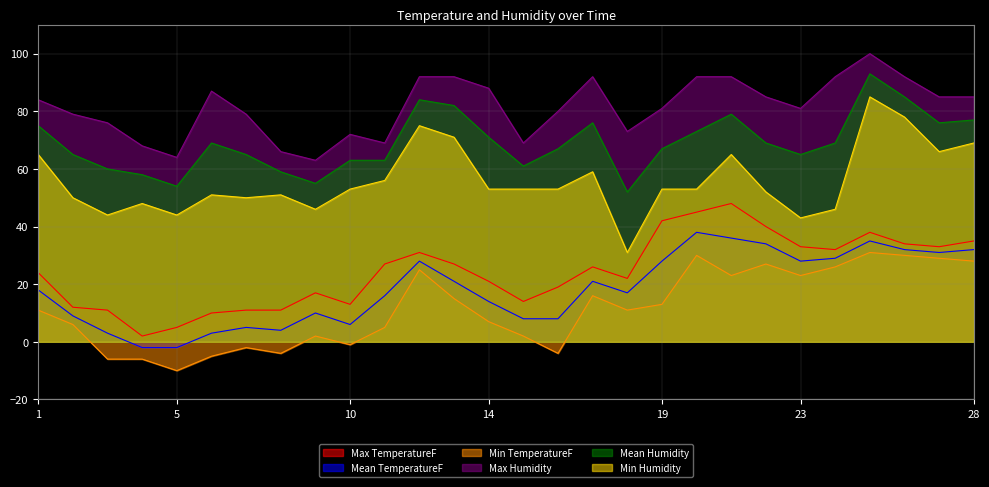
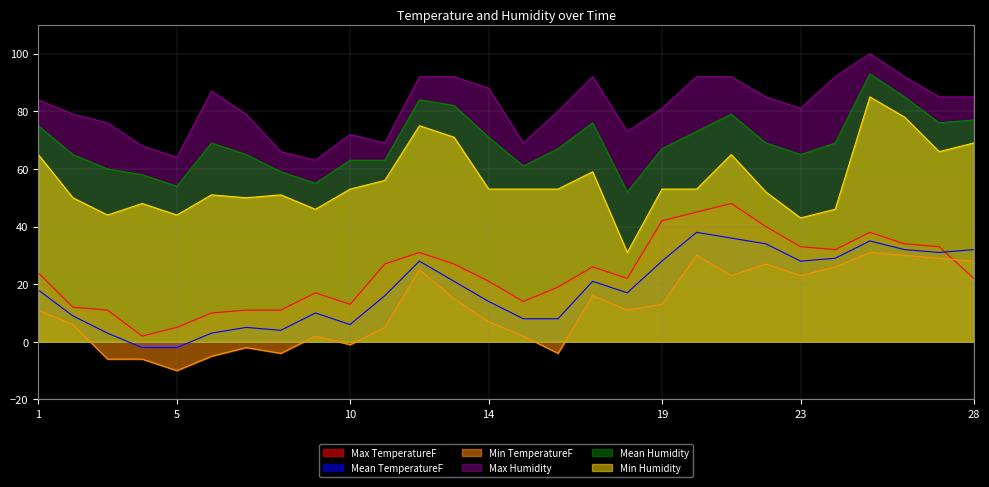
  {
    "Max TemperatureF": {
      "1": 24,
      "5": 5,
      "10": 13,
      "14": 21,
      "19": 42,
      "23": 33,
-     "28": 35
+     "28": 22
    },
    "Max Humidity": {
      "1": 84,
      "5": 64,
      "10": 72,
      "14": 88,
      "19": 81,
      "23": 81,
      "28": 85
    },
    "Mean Humidity": {
      "1": 75,
      "5": 54,
      "10": 63,
      "14": 71,
      "19": 67,
      "23": 65,
      "28": 77
    },
    "Min Humidity": {
      "1": 65,
      "5": 44,
      "10": 53,
      "14": 53,
      "19": 53,
      "23": 43,
      "28": 69
    }
  }
